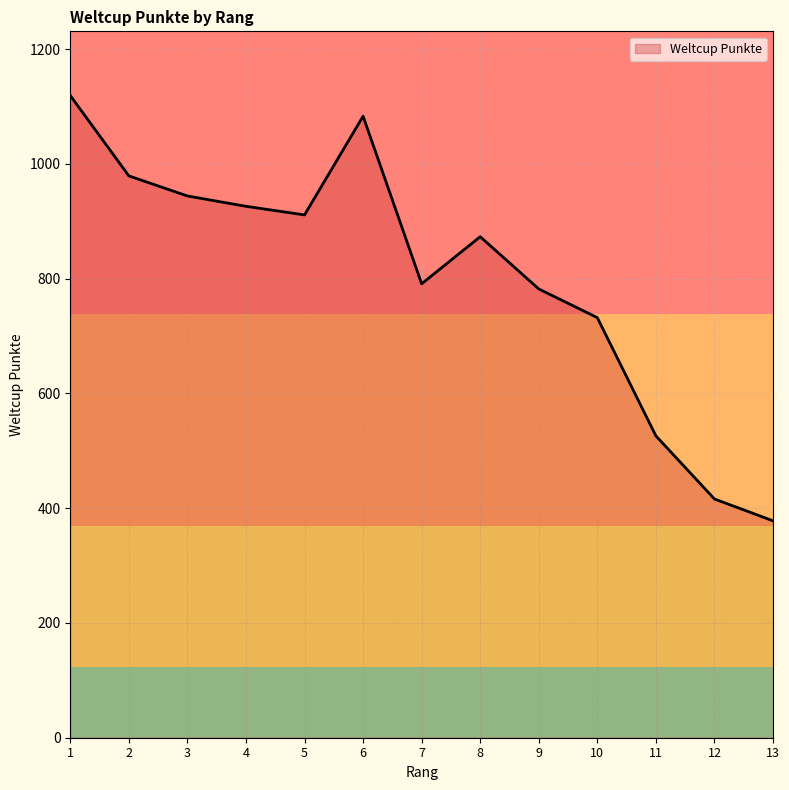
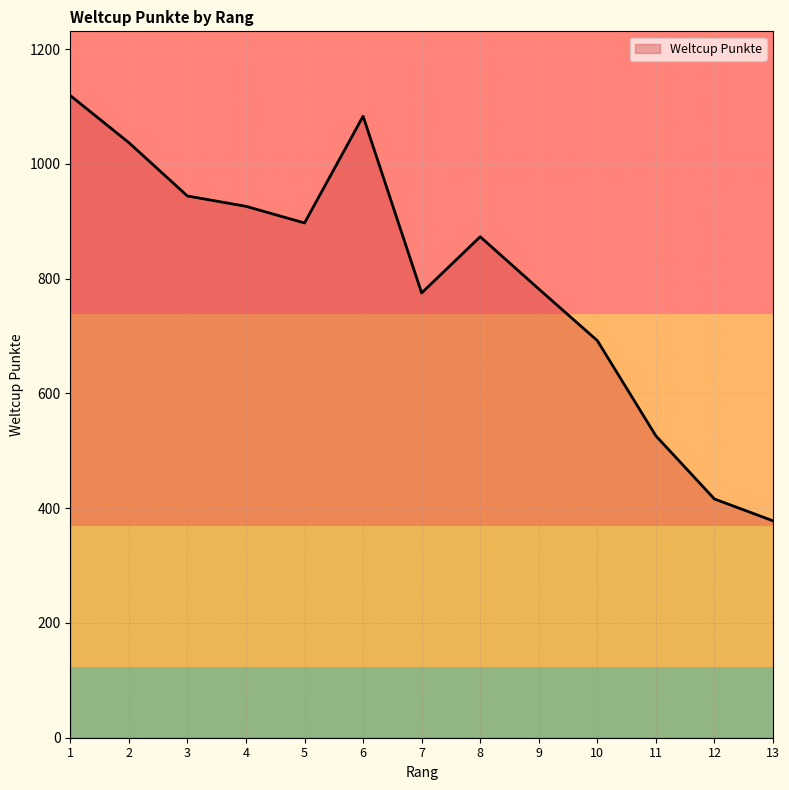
  {
    "1": 1120,
-   "2": 980,
+   "2": 1040,
    "3": 940,
    "4": 930,
-   "5": 910,
+   "5": 900,
    "6": 1080,
-   "7": 790,
+   "7": 780,
    "8": 870,
    "9": 780,
-   "10": 730,
+   "10": 690,
    "11": 530,
    "12": 420,
    "13": 380
  }
